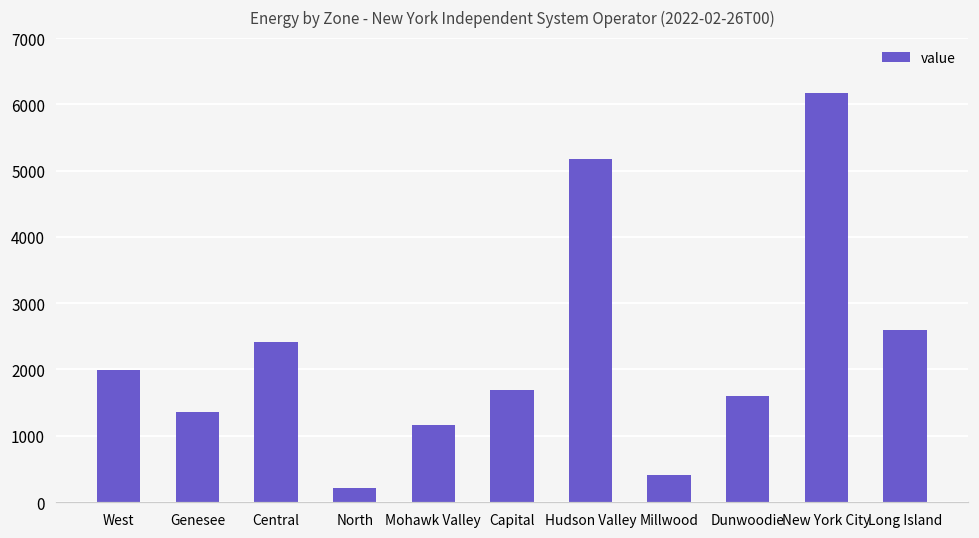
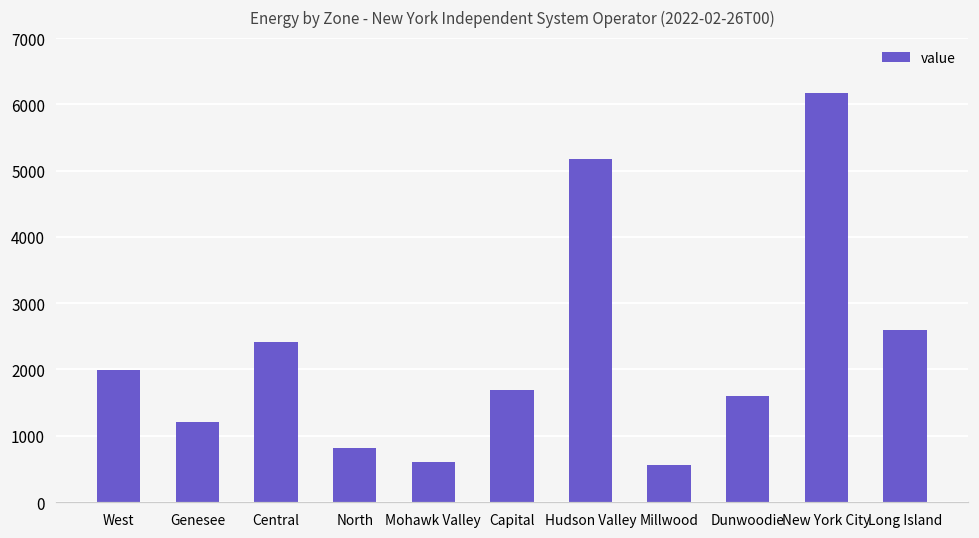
  {
    "West": 2000,
-   "Genesee": 1400,
+   "Genesee": 1200,
    "Central": 2400,
-   "North": 200,
-   "Mohawk Valley": 1200,
+   "North": 800,
+   "Mohawk Valley": 600,
    "Capital": 1700,
    "Hudson Valley": 5200,
-   "Millwood": 400,
+   "Millwood": 600,
    "Dunwoodie": 1600,
    "New York City": 6200,
    "Long Island": 2600
  }
